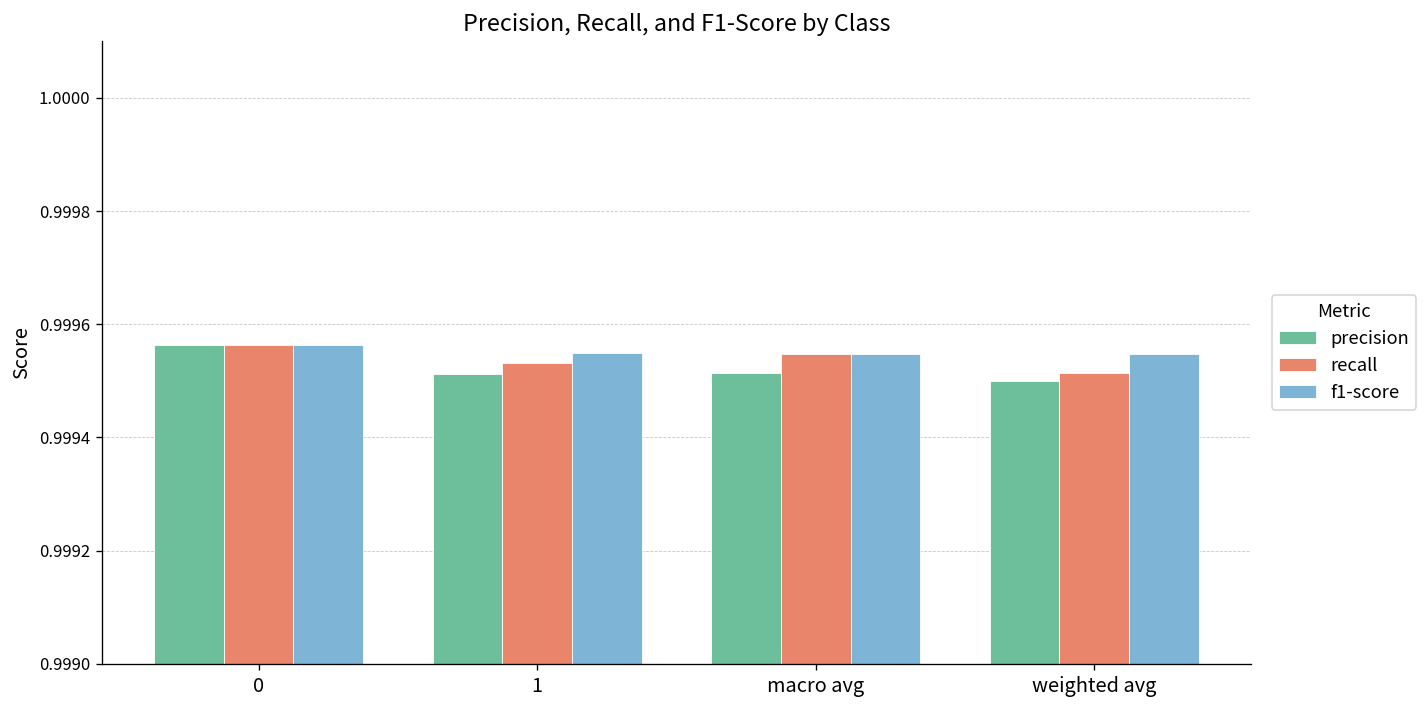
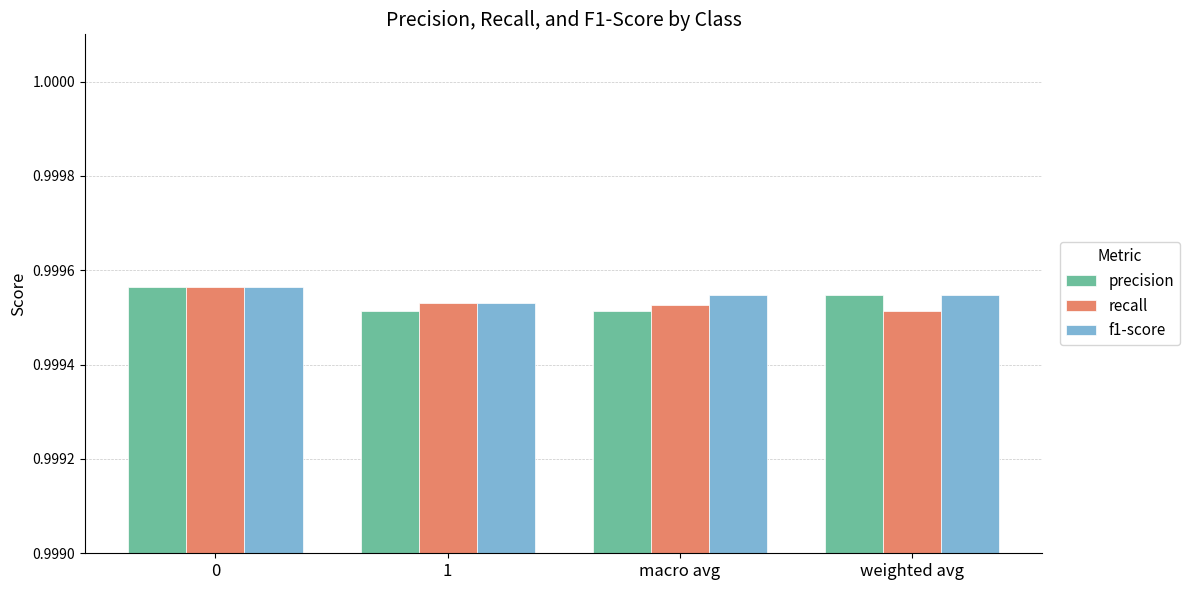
  {
    "precision": {
      "0": 0.99956,
      "1": 0.99951,
      "macro avg": 0.99951,
-     "weighted avg": 0.99950
+     "weighted avg": 0.99955
    },
    "recall": {
      "0": 0.99956,
      "1": 0.99953,
-     "macro avg": 0.99955,
+     "macro avg": 0.99953,
      "weighted avg": 0.99951
    },
    "f1-score": {
      "0": 0.99956,
-     "1": 0.99955,
+     "1": 0.99953,
      "macro avg": 0.99955,
      "weighted avg": 0.99955
    }
  }
